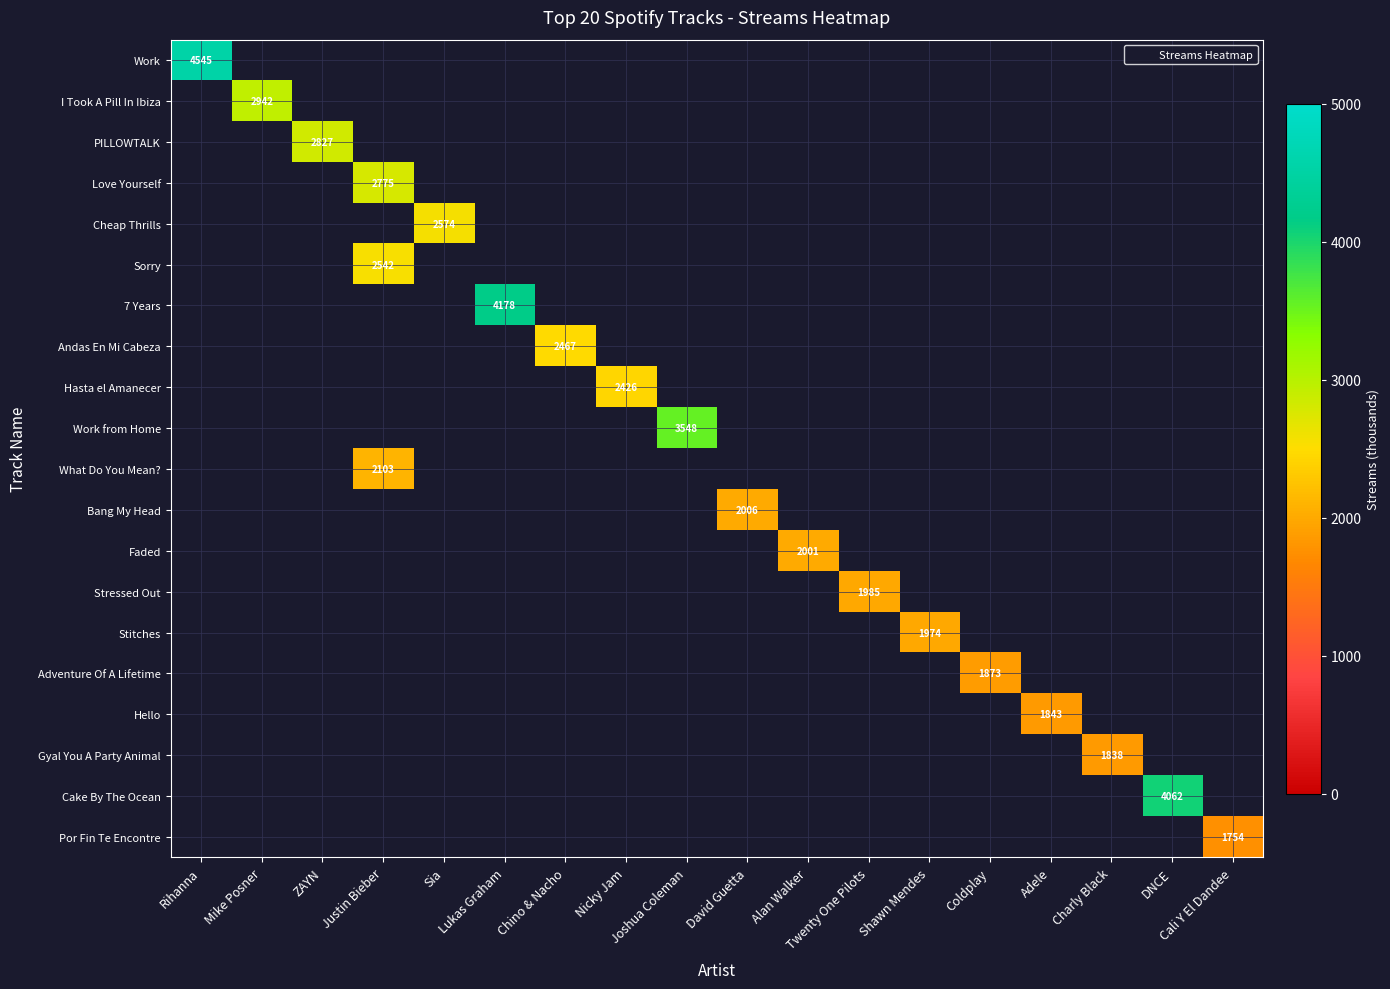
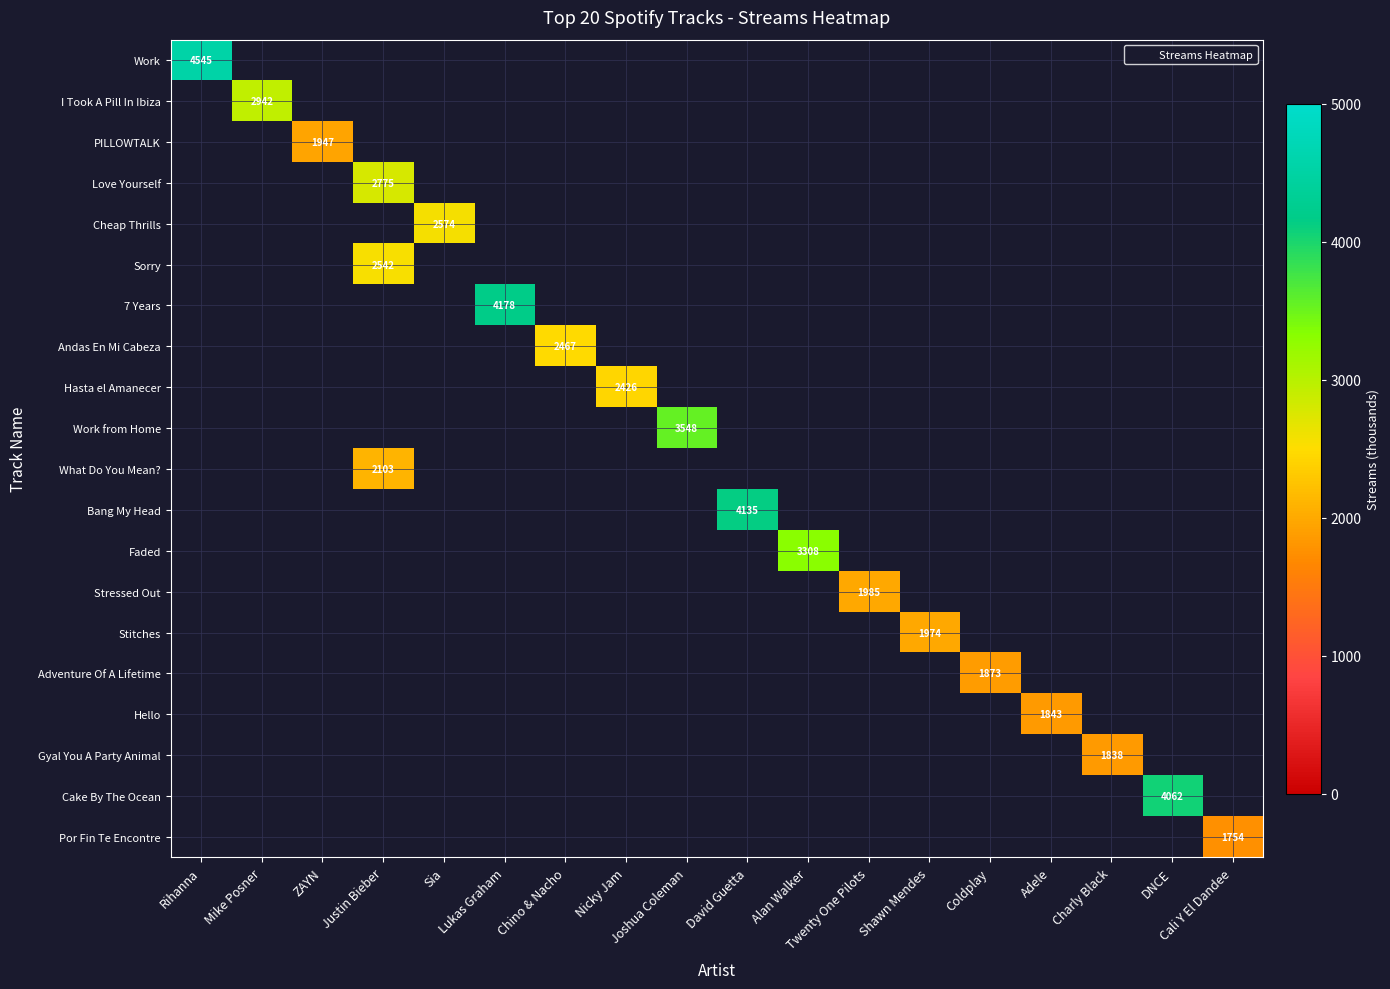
  {
    "Work": {
      "Rihanna": 4545
    },
    "I Took A Pill In Ibiza": {
      "Mike Posner": 2942
    },
    "PILLOWTALK": {
-     "ZAYN": 2827
+     "ZAYN": 1947
    },
    "Love Yourself": {
      "Justin Bieber": 2775
    },
    "Cheap Thrills": {
      "Sia": 2574
    },
    "Sorry": {
      "Justin Bieber": 2542
    },
    "7 Years": {
      "Lukas Graham": 4178
    },
    "Andas En Mi Cabeza": {
      "Chino & Nacho": 2467
    },
    "Hasta el Amanecer": {
      "Nicky Jam": 2426
    },
    "Work from Home": {
      "Joshua Coleman": 3548
    },
    "What Do You Mean?": {
      "Justin Bieber": 2103
    },
    "Bang My Head": {
-     "David Guetta": 2006
+     "David Guetta": 4135
    },
    "Faded": {
-     "Alan Walker": 2001
+     "Alan Walker": 3308
    },
    "Stressed Out": {
      "Twenty One Pilots": 1985
    },
    "Stitches": {
      "Shawn Mendes": 1974
    },
    "Adventure Of A Lifetime": {
      "Coldplay": 1873
    },
    "Hello": {
      "Adele": 1843
    },
    "Gyal You A Party Animal": {
      "Charly Black": 1838
    },
    "Cake By The Ocean": {
      "DNCE": 4062
    },
    "Por Fin Te Encontre": {
      "Cali Y El Dandee": 1754
    }
  }
